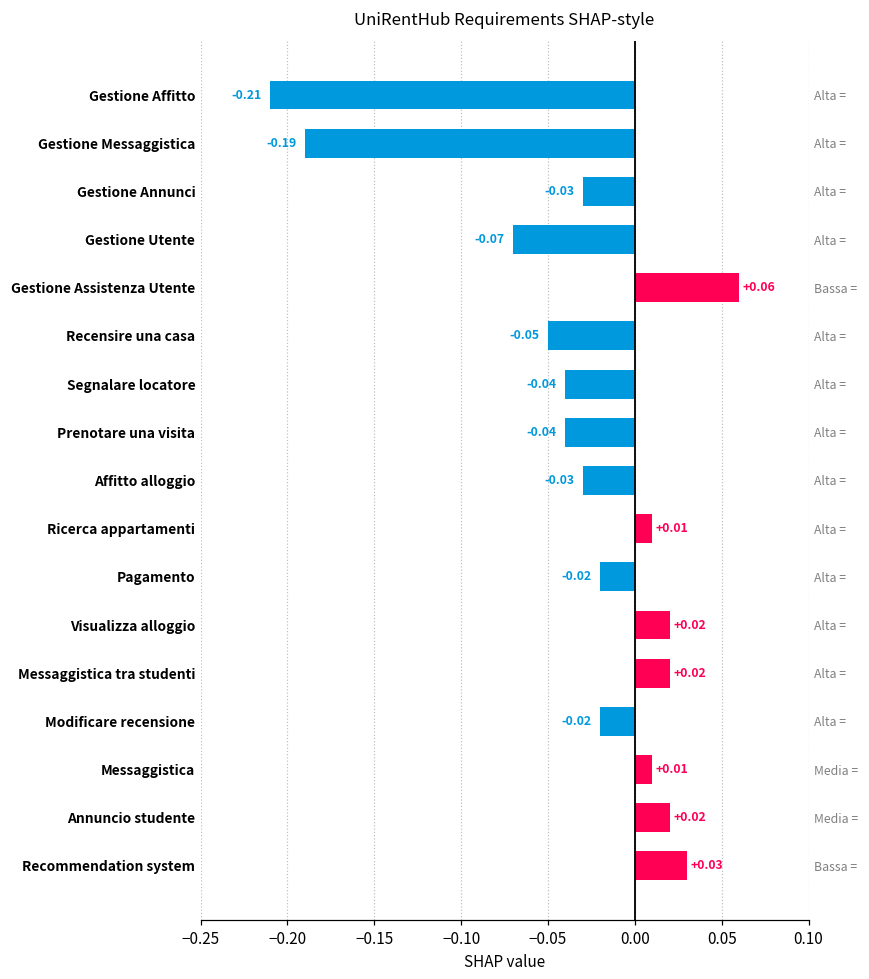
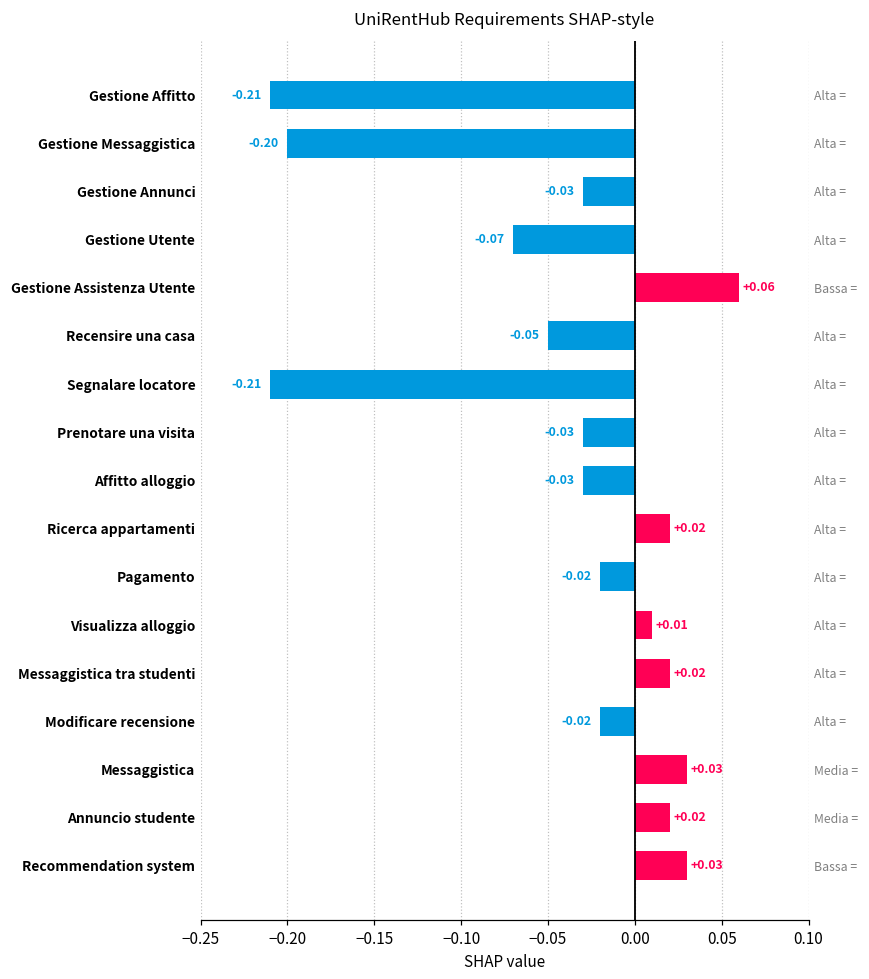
  {
    "Gestione Affitto": "-0.21",
-   "Gestione Messaggistica": "-0.19",
+   "Gestione Messaggistica": "-0.20",
    "Gestione Annunci": "-0.03",
    "Gestione Utente": "-0.07",
    "Gestione Assistenza Utente": "+0.06",
    "Recensire una casa": "-0.05",
-   "Segnalare locatore": "-0.04",
-   "Prenotare una visita": "-0.04",
+   "Segnalare locatore": "-0.21",
+   "Prenotare una visita": "-0.03",
    "Affitto alloggio": "-0.03",
-   "Ricerca appartamenti": "+0.01",
+   "Ricerca appartamenti": "+0.02",
    "Pagamento": "-0.02",
-   "Visualizza alloggio": "+0.02",
+   "Visualizza alloggio": "+0.01",
    "Messaggistica tra studenti": "+0.02",
    "Modificare recensione": "-0.02",
-   "Messaggistica": "+0.01",
+   "Messaggistica": "+0.03",
    "Annuncio studente": "+0.02",
    "Recommendation system": "+0.03"
  }
